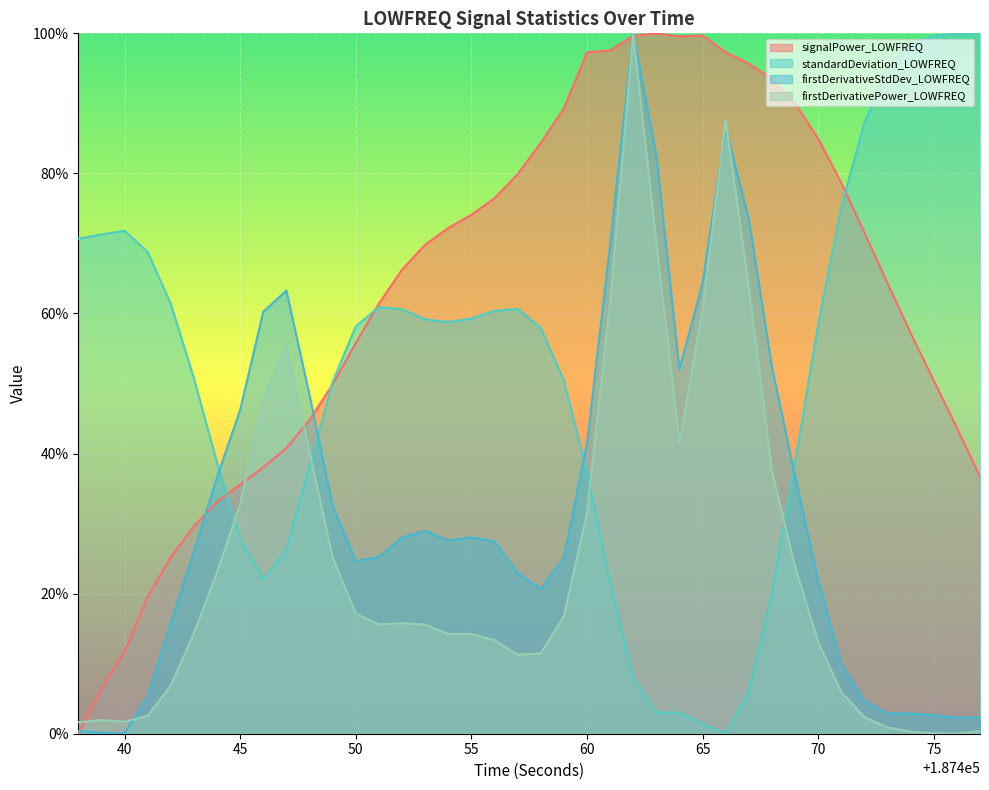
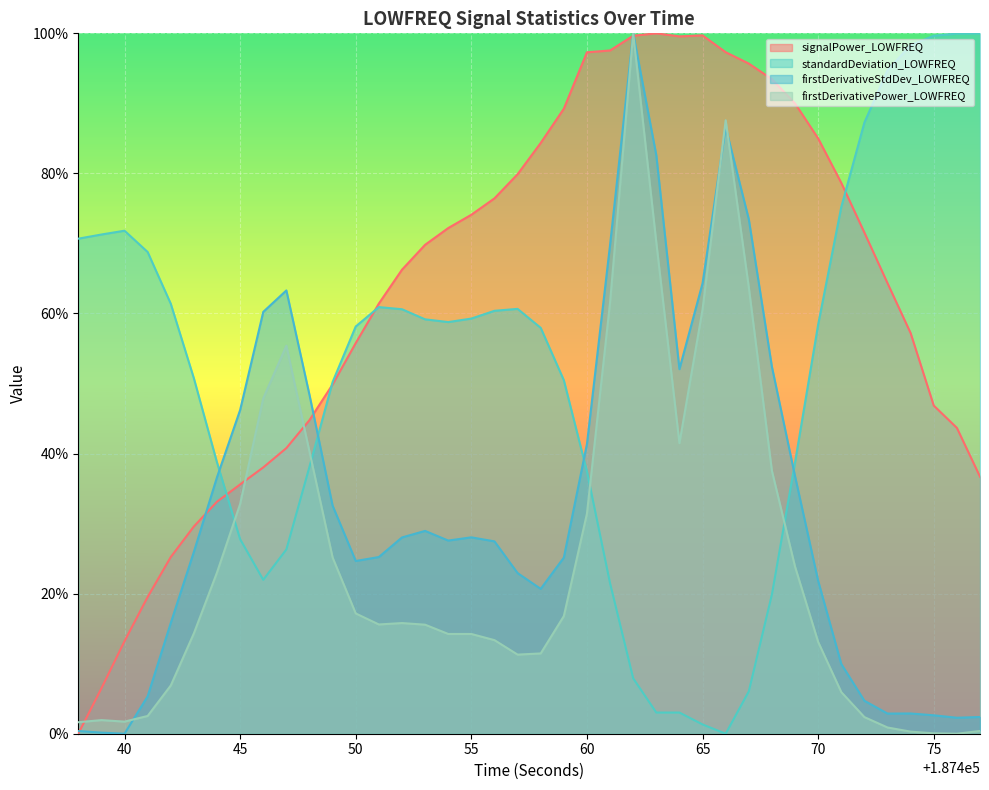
  {
    "signalPower_LOWFREQ": {
-     "40": "12%",
+     "40": "13%",
      "45": "36%",
      "50": "56%",
      "55": "74%",
      "60": "97%",
      "65": "100%",
      "70": "85%",
-     "75": "50%"
+     "75": "47%"
    }
  }
